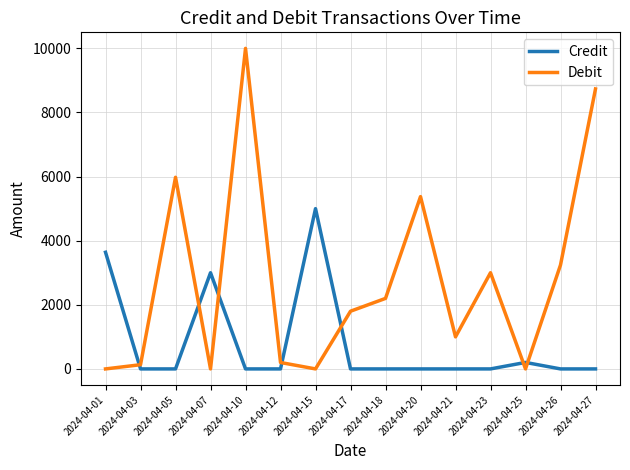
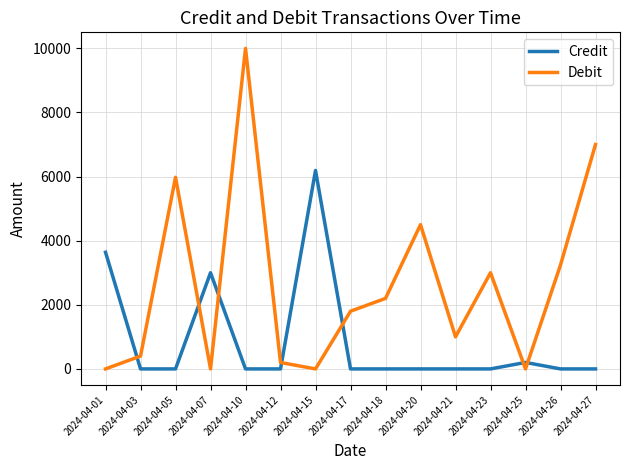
  {
    "Credit": {
      "2024-04-01": 3600,
      "2024-04-03": 0,
      "2024-04-05": 0,
      "2024-04-07": 3000,
      "2024-04-10": 0,
      "2024-04-12": 0,
-     "2024-04-15": 5000,
+     "2024-04-15": 6200,
      "2024-04-17": 0,
      "2024-04-18": 0,
      "2024-04-20": 0,
      "2024-04-21": 0,
      "2024-04-23": 0,
      "2024-04-25": 200,
      "2024-04-26": 0,
      "2024-04-27": 0
    },
    "Debit": {
      "2024-04-01": 0,
-     "2024-04-03": 100,
+     "2024-04-03": 400,
      "2024-04-05": 6000,
      "2024-04-07": 0,
      "2024-04-10": 10000,
      "2024-04-12": 200,
      "2024-04-15": 0,
      "2024-04-17": 1800,
      "2024-04-18": 2200,
-     "2024-04-20": 5400,
+     "2024-04-20": 4500,
      "2024-04-21": 1000,
      "2024-04-23": 3000,
      "2024-04-25": 0,
      "2024-04-26": 3200,
-     "2024-04-27": 8700
+     "2024-04-27": 7000
    }
  }
